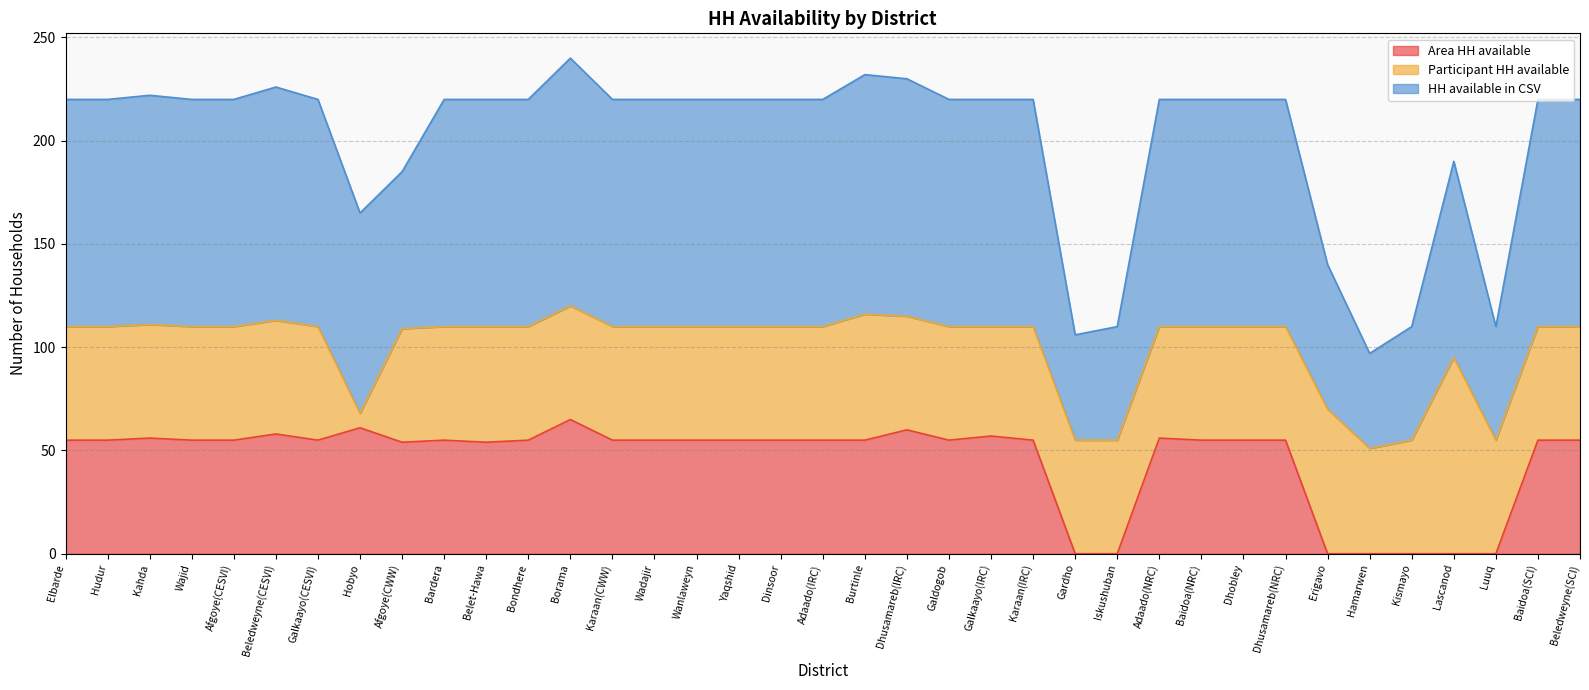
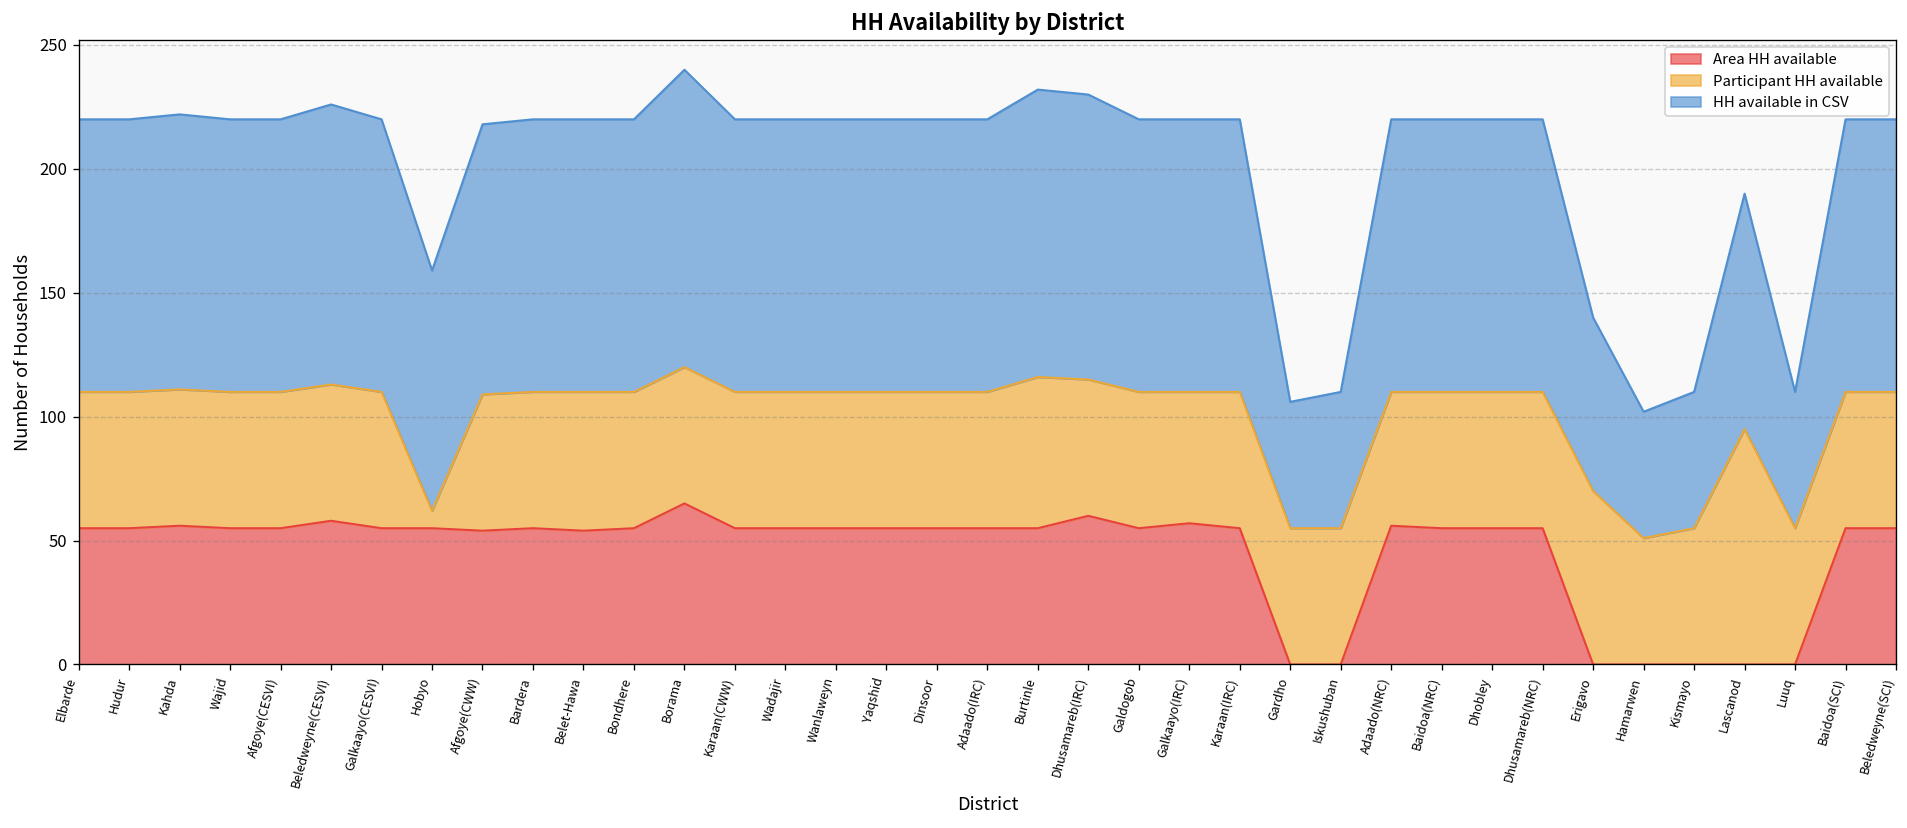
  {
    "Area HH available": {
      "Elbarde": 55,
      "Hudur": 55,
      "Kahda": 56,
      "Wajid": 55,
      "Afgoye(CESVI)": 55,
      "Beledweyne(CESVI)": 58,
      "Galkaayo(CESVI)": 55,
-     "Hobyo": 61,
+     "Hobyo": 55,
      "Afgoye(CWW)": 54,
      "Bardera": 55,
      "Belet-Hawa": 54,
      "Bondhere": 55,
      "Borama": 65,
      "Karaan(CWW)": 55,
      "Wadajir": 55,
      "Wanlaweyn": 55,
      "Yaqshid": 55,
      "Dinsoor": 55,
      "Adaado(IRC)": 55,
      "Burtinle": 55,
      "Dhusamareb(IRC)": 60,
      "Galdogob": 55,
      "Galkaayo(IRC)": 57,
      "Karaan(IRC)": 55,
      "Gardho": 0,
      "Iskushuban": 0,
      "Adaado(NRC)": 56,
      "Baidoa(NRC)": 55,
      "Dhobley": 55,
      "Dhusamareb(NRC)": 55,
      "Erigavo": 0,
      "Hamarwen": 0,
      "Kismayo": 0,
      "Lascanod": 0,
      "Luuq": 0,
      "Baidoa(SCI)": 55,
      "Beledweyne(SCI)": 55
    },
    "Participant HH available": {
      "Elbarde": 55,
      "Hudur": 55,
      "Kahda": 55,
      "Wajid": 55,
      "Afgoye(CESVI)": 55,
      "Beledweyne(CESVI)": 55,
      "Galkaayo(CESVI)": 55,
      "Hobyo": 7,
      "Afgoye(CWW)": 55,
      "Bardera": 55,
      "Belet-Hawa": 56,
      "Bondhere": 55,
      "Borama": 55,
      "Karaan(CWW)": 55,
      "Wadajir": 55,
      "Wanlaweyn": 55,
      "Yaqshid": 55,
      "Dinsoor": 55,
      "Adaado(IRC)": 55,
      "Burtinle": 61,
      "Dhusamareb(IRC)": 55,
      "Galdogob": 55,
      "Galkaayo(IRC)": 53,
      "Karaan(IRC)": 55,
      "Gardho": 55,
      "Iskushuban": 55,
      "Adaado(NRC)": 54,
      "Baidoa(NRC)": 55,
      "Dhobley": 55,
      "Dhusamareb(NRC)": 55,
      "Erigavo": 70,
      "Hamarwen": 51,
      "Kismayo": 55,
      "Lascanod": 95,
      "Luuq": 55,
      "Baidoa(SCI)": 55,
      "Beledweyne(SCI)": 55
    },
    "HH available in CSV": {
      "Elbarde": 110,
      "Hudur": 110,
      "Kahda": 111,
      "Wajid": 110,
      "Afgoye(CESVI)": 110,
      "Beledweyne(CESVI)": 113,
      "Galkaayo(CESVI)": 110,
      "Hobyo": 97,
-     "Afgoye(CWW)": 76,
+     "Afgoye(CWW)": 109,
      "Bardera": 110,
      "Belet-Hawa": 110,
      "Bondhere": 110,
      "Borama": 120,
      "Karaan(CWW)": 110,
      "Wadajir": 110,
      "Wanlaweyn": 110,
      "Yaqshid": 110,
      "Dinsoor": 110,
      "Adaado(IRC)": 110,
      "Burtinle": 116,
      "Dhusamareb(IRC)": 115,
      "Galdogob": 110,
      "Galkaayo(IRC)": 110,
      "Karaan(IRC)": 110,
      "Gardho": 51,
      "Iskushuban": 55,
      "Adaado(NRC)": 110,
      "Baidoa(NRC)": 110,
      "Dhobley": 110,
      "Dhusamareb(NRC)": 110,
      "Erigavo": 70,
-     "Hamarwen": 46,
+     "Hamarwen": 51,
      "Kismayo": 55,
      "Lascanod": 95,
      "Luuq": 55,
      "Beledweyne(SCI)": 110
    }
  }
